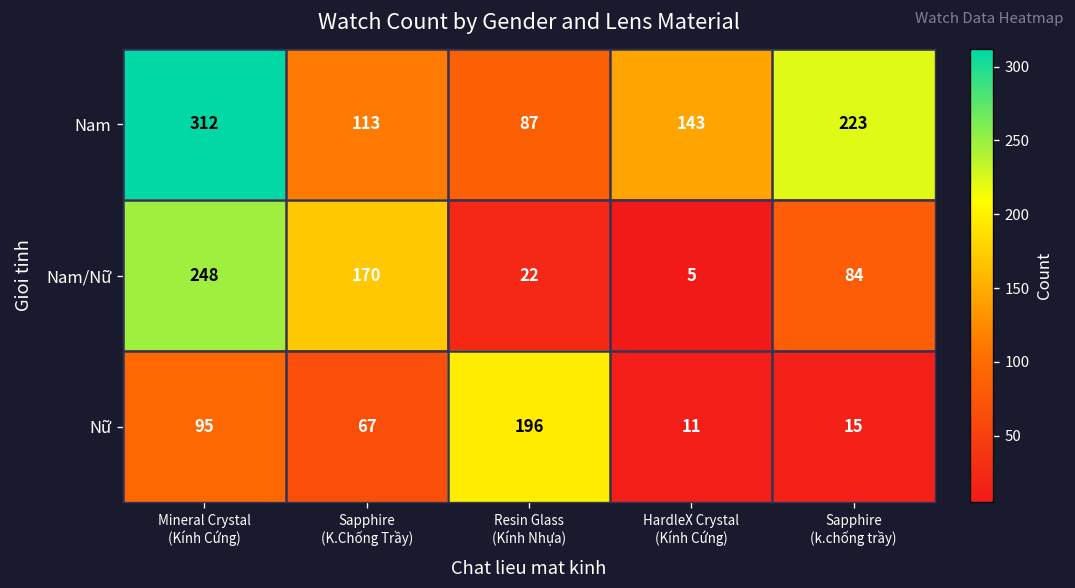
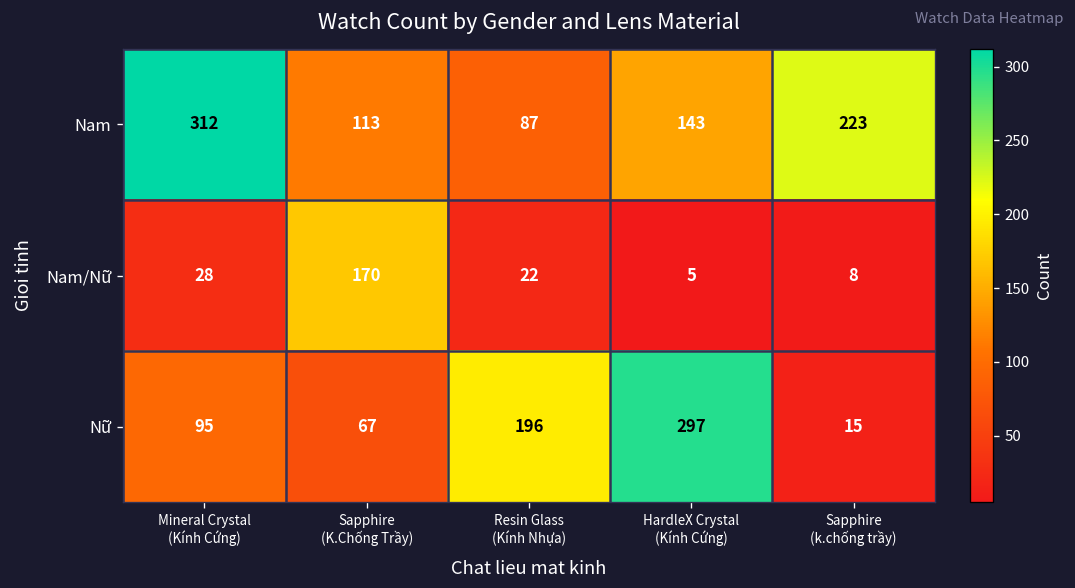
  {
    "Nam": {
      "Mineral Crystal (Kính Cứng)": 312,
      "Sapphire (K.Chống Trầy)": 113,
      "Resin Glass (Kính Nhựa)": 87,
      "HardleX Crystal (Kính Cứng)": 143,
      "Sapphire (k.chống trầy)": 223
    },
    "Nam/Nữ": {
-     "Mineral Crystal (Kính Cứng)": 248,
+     "Mineral Crystal (Kính Cứng)": 28,
      "Sapphire (K.Chống Trầy)": 170,
      "Resin Glass (Kính Nhựa)": 22,
      "HardleX Crystal (Kính Cứng)": 5,
-     "Sapphire (k.chống trầy)": 84
+     "Sapphire (k.chống trầy)": 8
    },
    "Nữ": {
      "Mineral Crystal (Kính Cứng)": 95,
      "Sapphire (K.Chống Trầy)": 67,
      "Resin Glass (Kính Nhựa)": 196,
-     "HardleX Crystal (Kính Cứng)": 11,
+     "HardleX Crystal (Kính Cứng)": 297,
      "Sapphire (k.chống trầy)": 15
    }
  }
